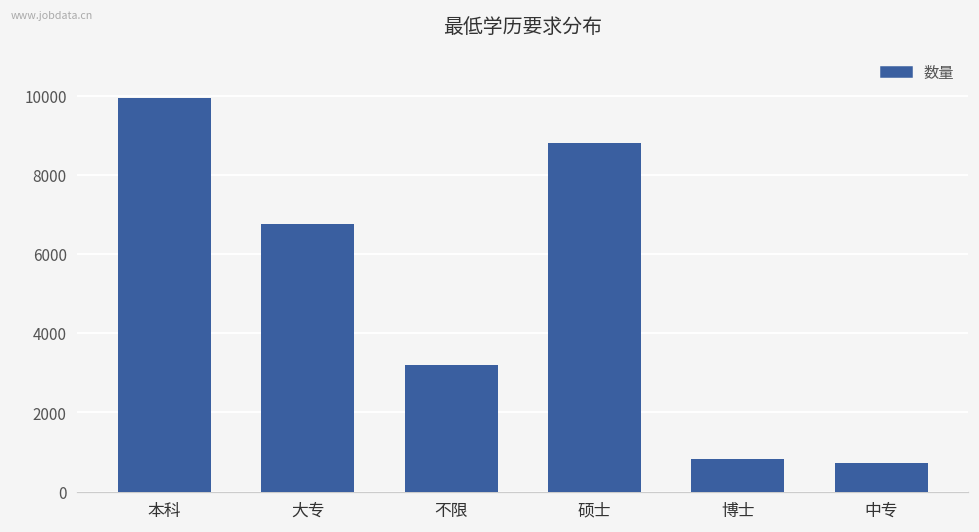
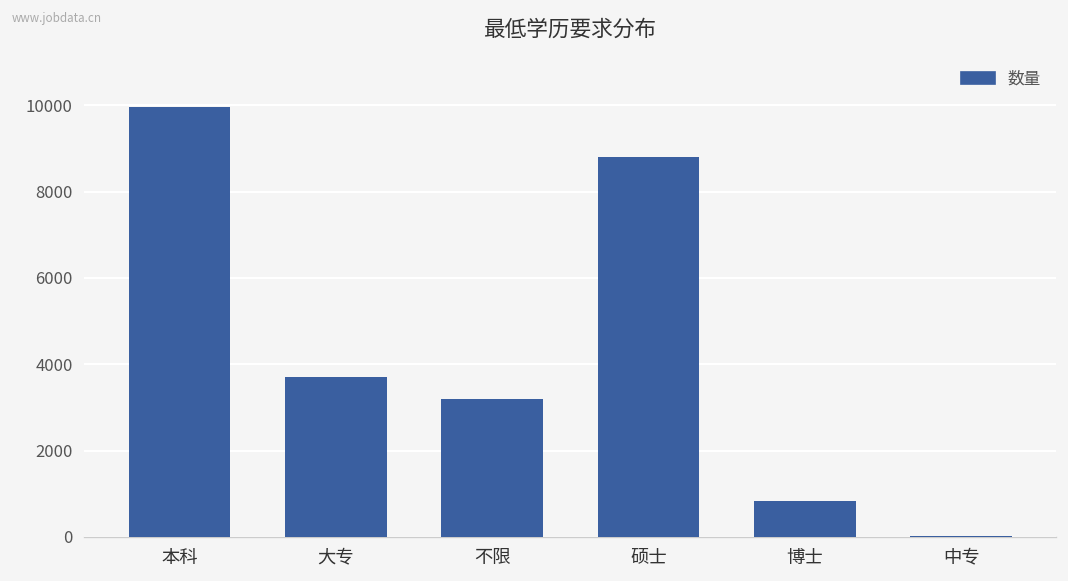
  {
    "本科": 10000,
-   "大专": 6800,
+   "大专": 3700,
    "不限": 3200,
    "硕士": 8800,
    "博士": 800,
-   "中专": 700
+   "中专": 0
  }
